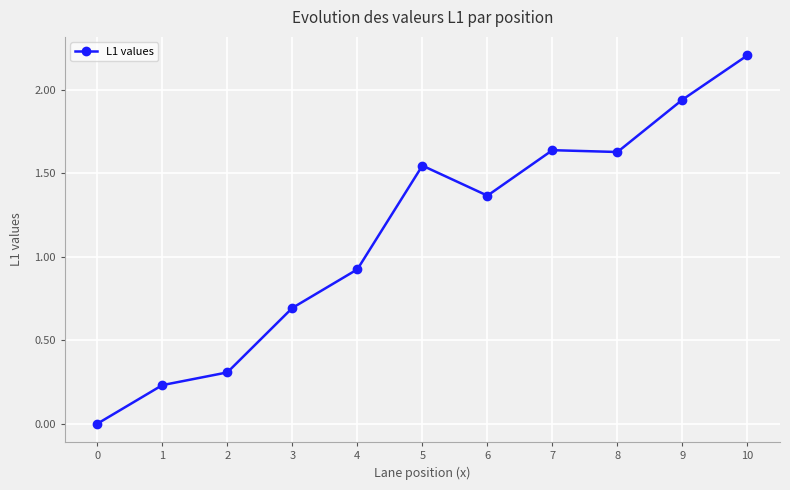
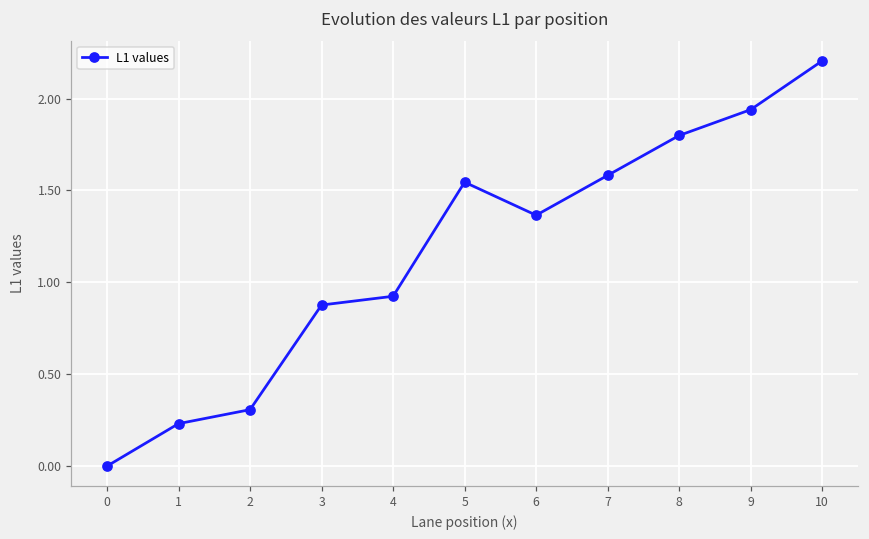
  {
    "0": 0.00,
    "1": 0.23,
    "2": 0.31,
-   "3": 0.69,
+   "3": 0.88,
    "4": 0.92,
    "5": 1.54,
    "6": 1.37,
-   "7": 1.64,
-   "8": 1.63,
+   "7": 1.58,
+   "8": 1.80,
    "9": 1.94,
    "10": 2.21
  }
